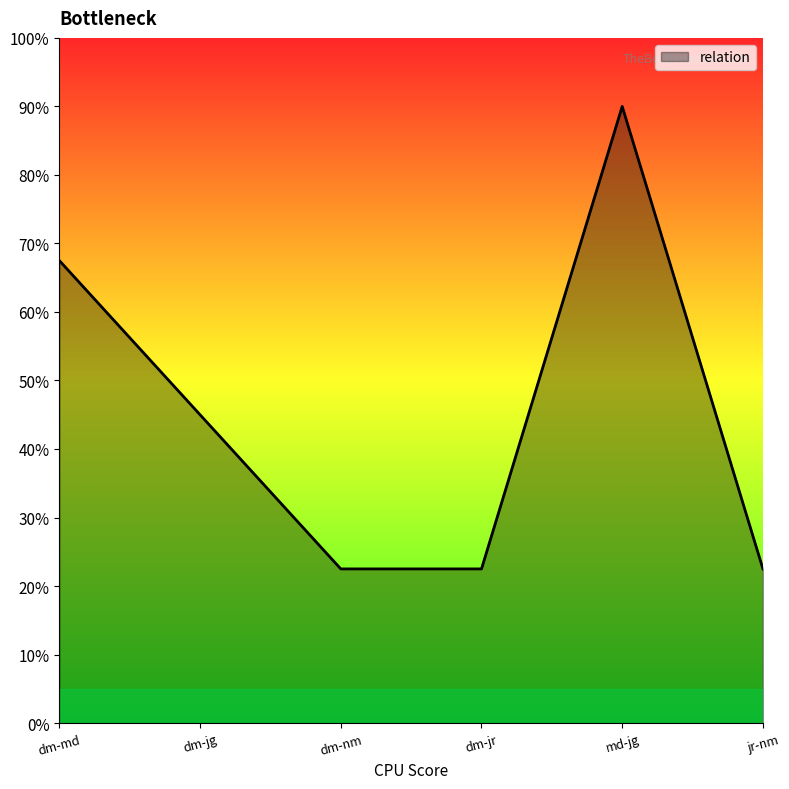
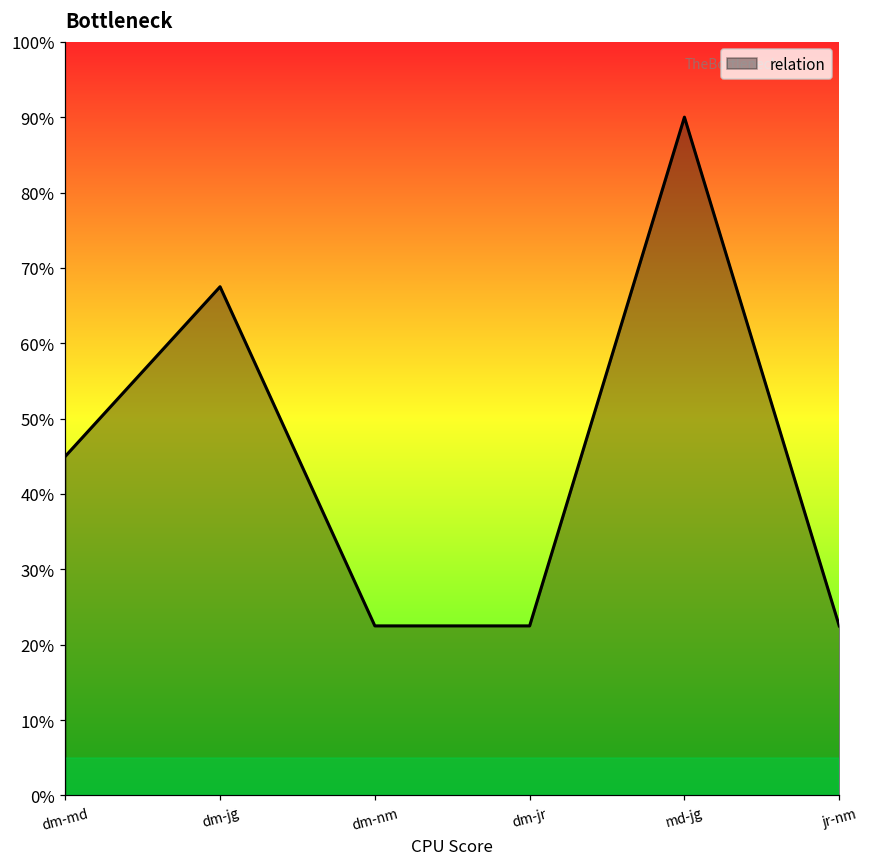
  {
-   "dm-md": "68%",
-   "dm-jg": "45%",
+   "dm-md": "45%",
+   "dm-jg": "68%",
    "dm-nm": "23%",
    "dm-jr": "23%",
    "md-jg": "90%",
    "jr-nm": "23%"
  }
